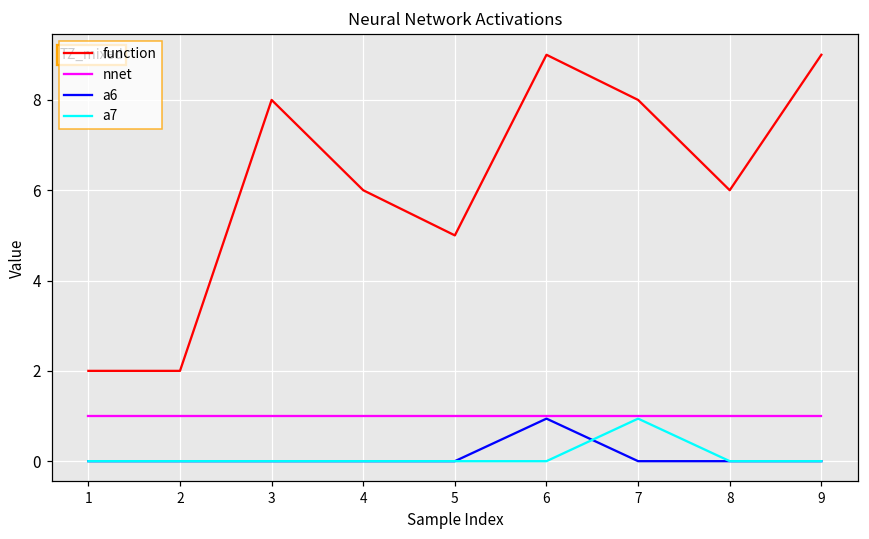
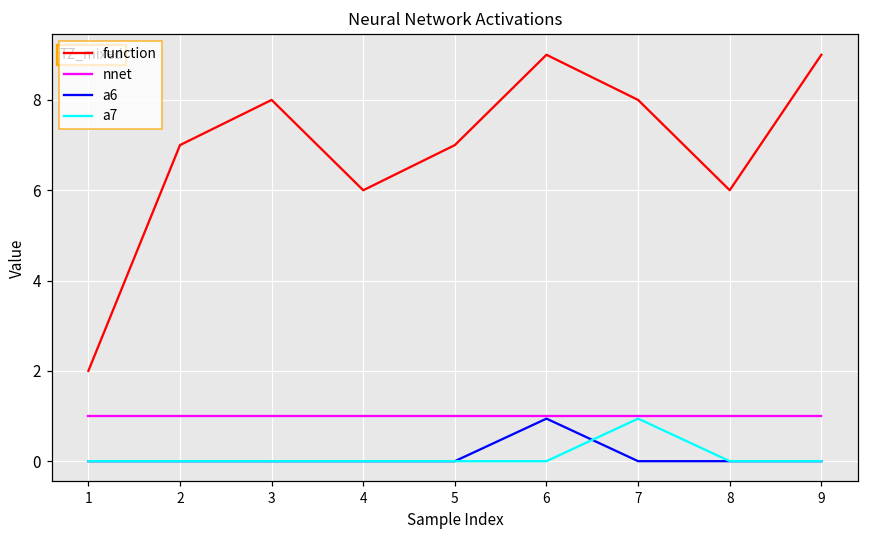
  {
    "function": {
      "1": 2,
-     "2": 2,
+     "2": 7,
      "3": 8,
      "4": 6,
-     "5": 5,
+     "5": 7,
      "6": 9,
      "7": 8,
      "8": 6,
      "9": 9
    },
    "nnet": {
      "1": 1,
      "2": 1,
      "3": 1,
      "4": 1,
      "5": 1,
      "8": 1,
      "9": 1
    },
    "a6": {
      "7": 0
    },
    "a7": {
      "6": 0
    }
  }
